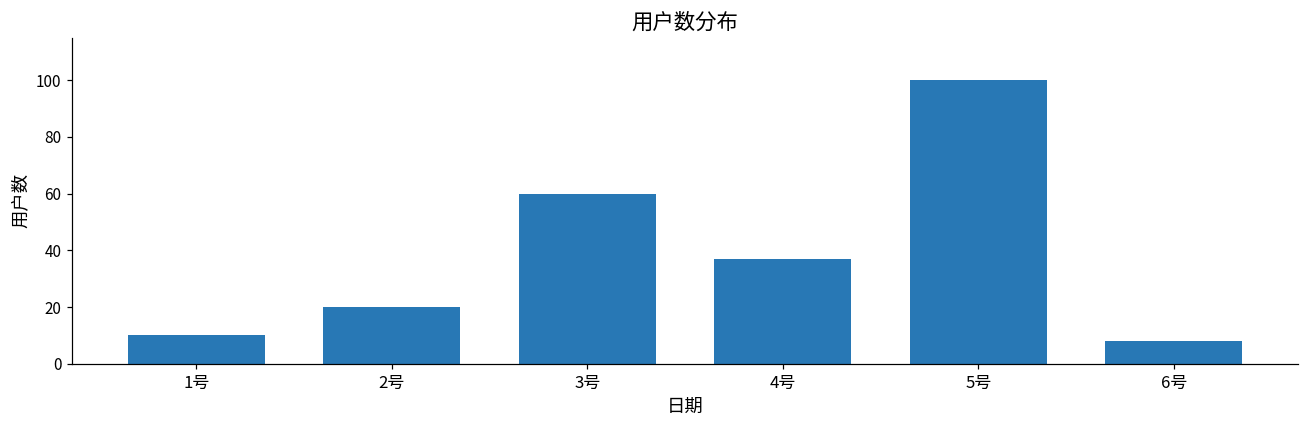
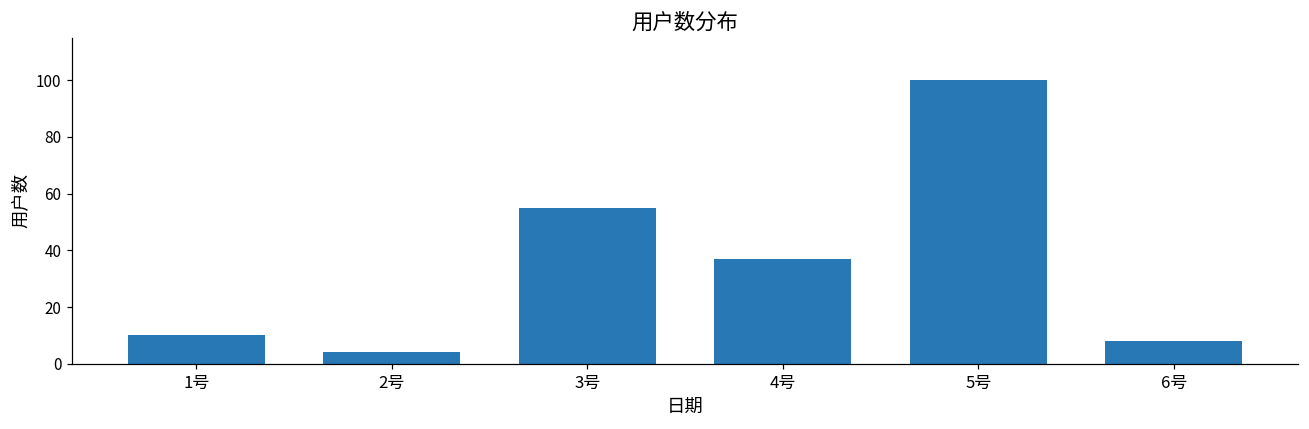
  {
    "1号": 10,
-   "2号": 20,
-   "3号": 60,
+   "2号": 4,
+   "3号": 55,
    "4号": 37,
    "5号": 100,
    "6号": 8
  }
